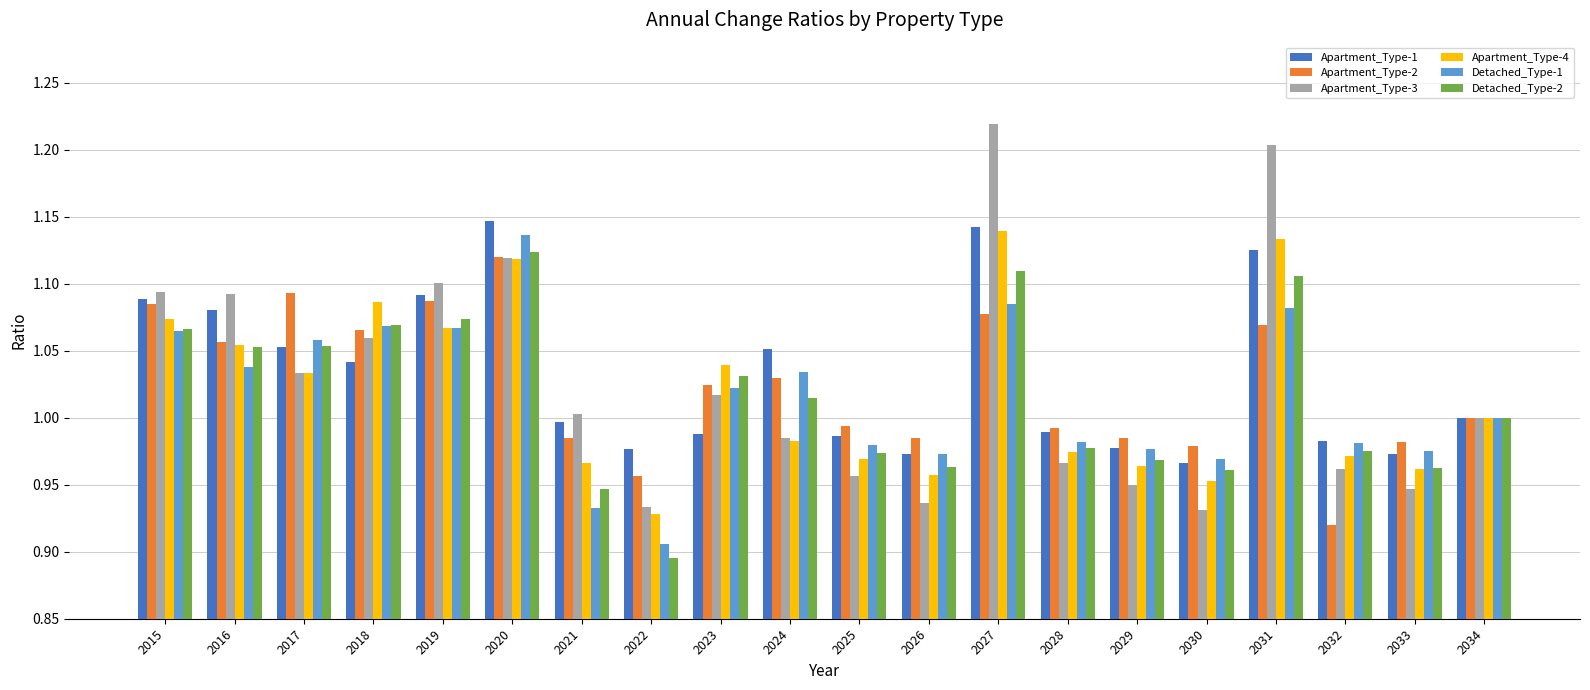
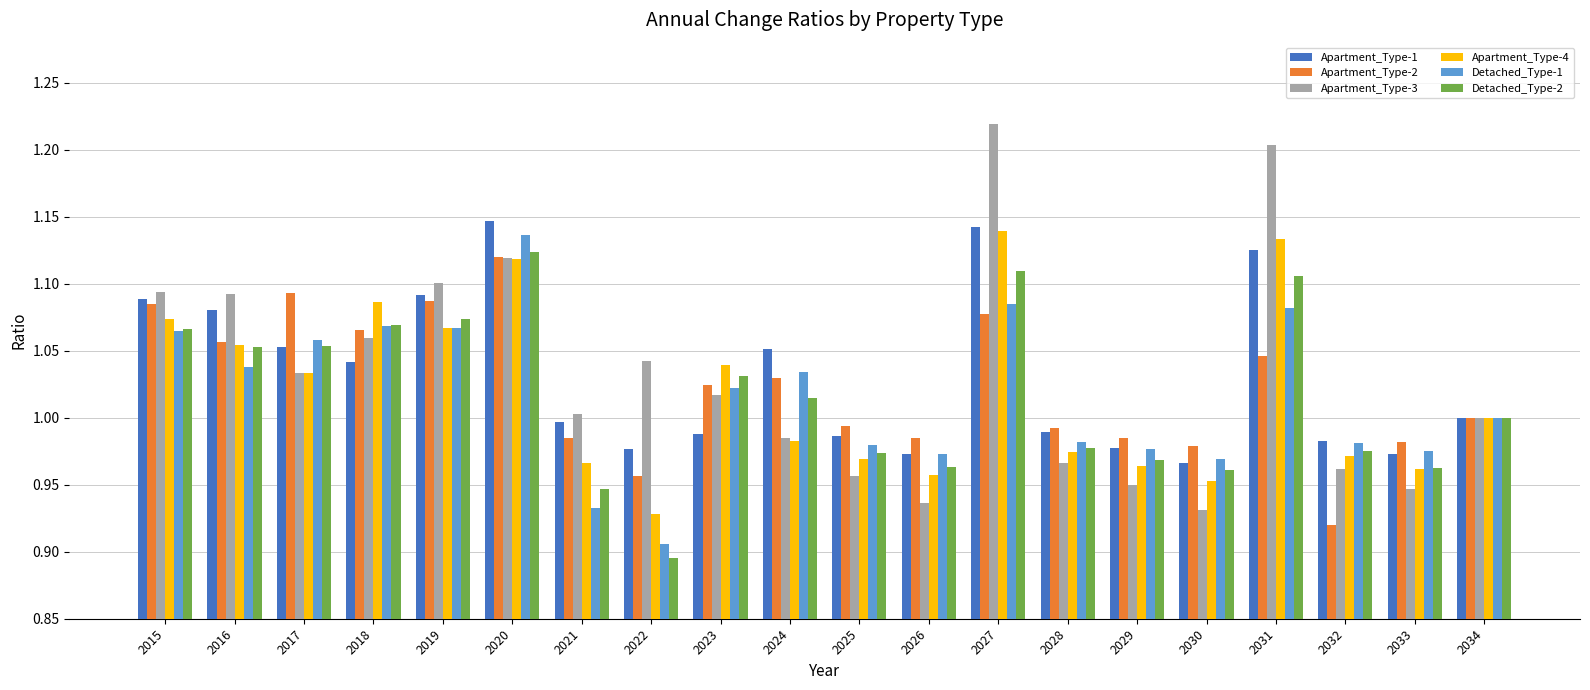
  {
    "Apartment_Type-2": {
      "2015": 1.085,
      "2016": 1.056,
      "2017": 1.093,
      "2018": 1.065,
      "2019": 1.087,
      "2020": 1.120,
      "2021": 0.985,
      "2022": 0.956,
      "2023": 1.025,
      "2024": 1.030,
      "2025": 0.994,
      "2026": 0.985,
      "2027": 1.077,
      "2028": 0.992,
      "2029": 0.985,
      "2030": 0.979,
-     "2031": 1.069,
+     "2031": 1.046,
      "2032": 0.920,
      "2033": 0.982,
      "2034": 1.000
    },
    "Apartment_Type-3": {
      "2015": 1.094,
      "2016": 1.092,
      "2017": 1.033,
      "2018": 1.060,
      "2019": 1.101,
      "2020": 1.119,
      "2021": 1.003,
-     "2022": 0.933,
+     "2022": 1.043,
      "2023": 1.017,
      "2024": 0.985,
      "2025": 0.956,
      "2026": 0.936,
      "2027": 1.219,
      "2028": 0.966,
      "2029": 0.950,
      "2030": 0.931,
      "2031": 1.204,
      "2032": 0.962,
      "2033": 0.947,
      "2034": 1.000
    },
    "Apartment_Type-4": {
      "2015": 1.074,
      "2016": 1.054,
      "2017": 1.034,
      "2018": 1.087,
      "2019": 1.067,
      "2020": 1.119,
      "2021": 0.966,
      "2022": 0.928,
      "2023": 1.040,
      "2024": 0.983,
      "2025": 0.969,
      "2026": 0.957,
      "2027": 1.140,
      "2028": 0.975,
      "2029": 0.964,
      "2030": 0.953,
      "2031": 1.133,
      "2032": 0.972,
      "2033": 0.962,
      "2034": 1.000
    },
    "Detached_Type-2": {
      "2015": 1.066,
      "2016": 1.053,
      "2017": 1.053,
      "2018": 1.069,
      "2019": 1.074,
      "2020": 1.124,
      "2021": 0.947,
      "2022": 0.895,
      "2023": 1.031,
      "2024": 1.015,
      "2025": 0.973,
      "2026": 0.964,
      "2027": 1.110,
      "2028": 0.977,
      "2029": 0.969,
      "2030": 0.961,
      "2031": 1.106,
      "2032": 0.975,
      "2033": 0.962,
      "2034": 1.000
    }
  }
